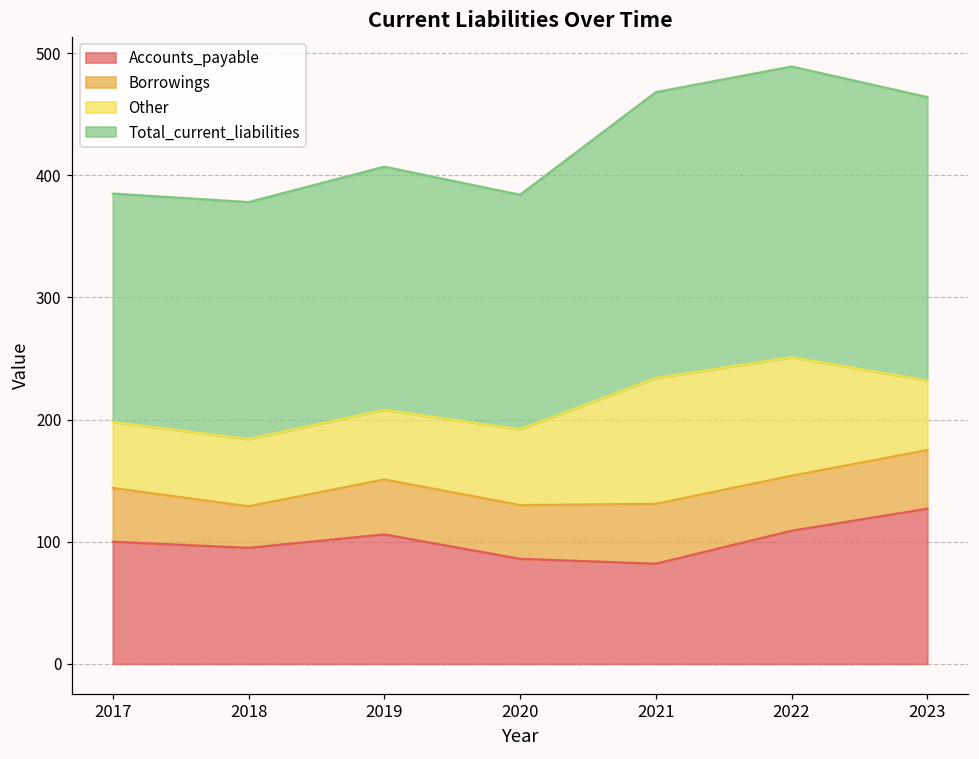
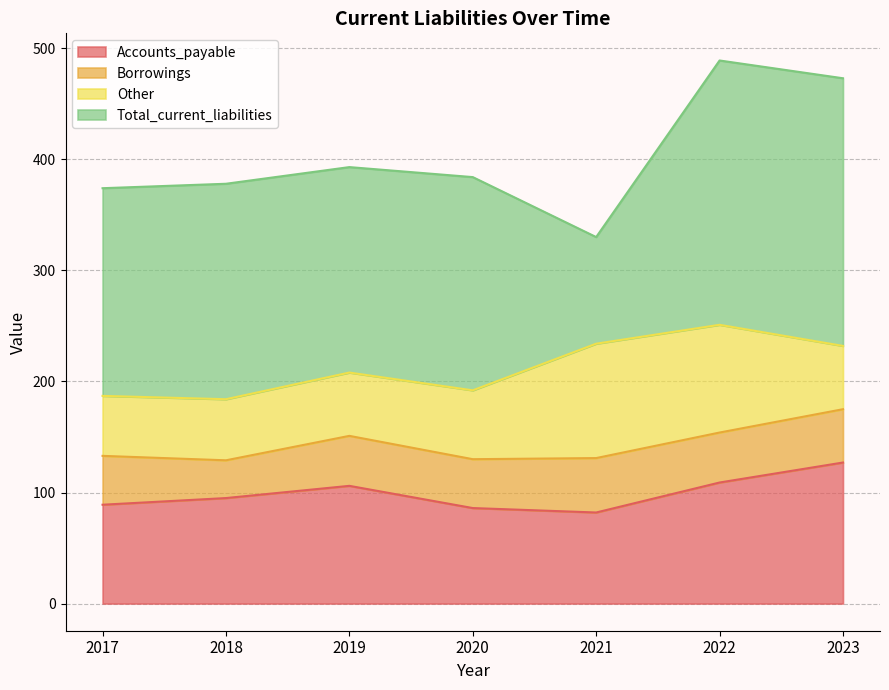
  {
    "Accounts_payable": {
-     "2017": 100,
+     "2017": 89,
      "2018": 95,
      "2019": 106,
      "2020": 86,
      "2021": 82,
      "2022": 109,
      "2023": 127
    },
    "Total_current_liabilities": {
      "2017": 187,
      "2018": 194,
-     "2019": 199,
+     "2019": 185,
      "2020": 192,
-     "2021": 234,
+     "2021": 96,
      "2022": 238,
-     "2023": 232
+     "2023": 241
    }
  }
